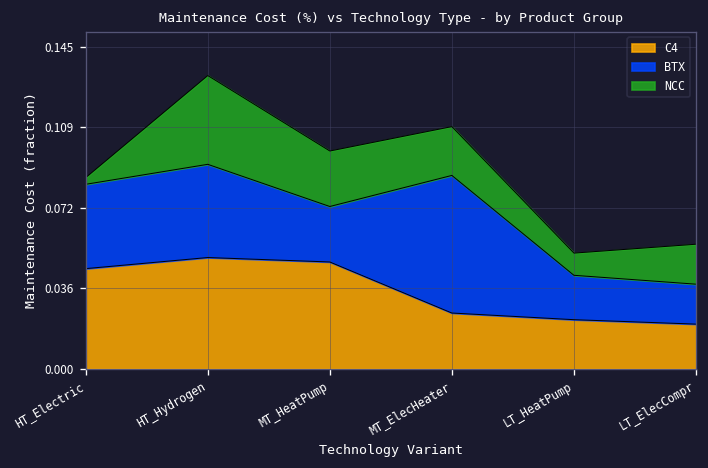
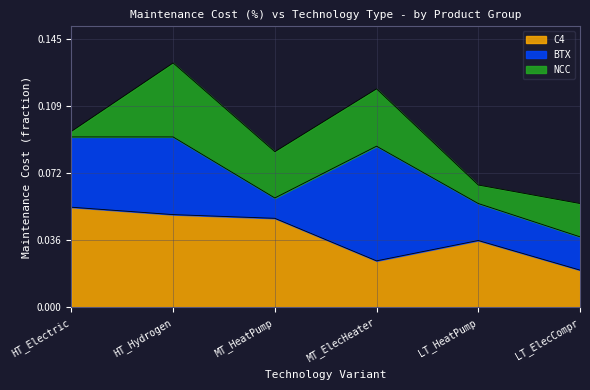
  {
    "C4": {
-     "HT_Electric": 0.045,
+     "HT_Electric": 0.054,
      "HT_Hydrogen": 0.050,
      "MT_HeatPump": 0.048,
      "MT_ElecHeater": 0.025,
-     "LT_HeatPump": 0.022,
+     "LT_HeatPump": 0.036,
      "LT_ElecCompr": 0.020
    },
    "BTX": {
      "HT_Electric": 0.038,
      "HT_Hydrogen": 0.042,
-     "MT_HeatPump": 0.025,
+     "MT_HeatPump": 0.011,
      "MT_ElecHeater": 0.062,
      "LT_HeatPump": 0.020,
      "LT_ElecCompr": 0.018
    },
    "NCC": {
      "HT_Electric": 0.003,
      "HT_Hydrogen": 0.040,
      "MT_HeatPump": 0.025,
-     "MT_ElecHeater": 0.022,
+     "MT_ElecHeater": 0.031,
      "LT_HeatPump": 0.010,
      "LT_ElecCompr": 0.018
    }
  }
